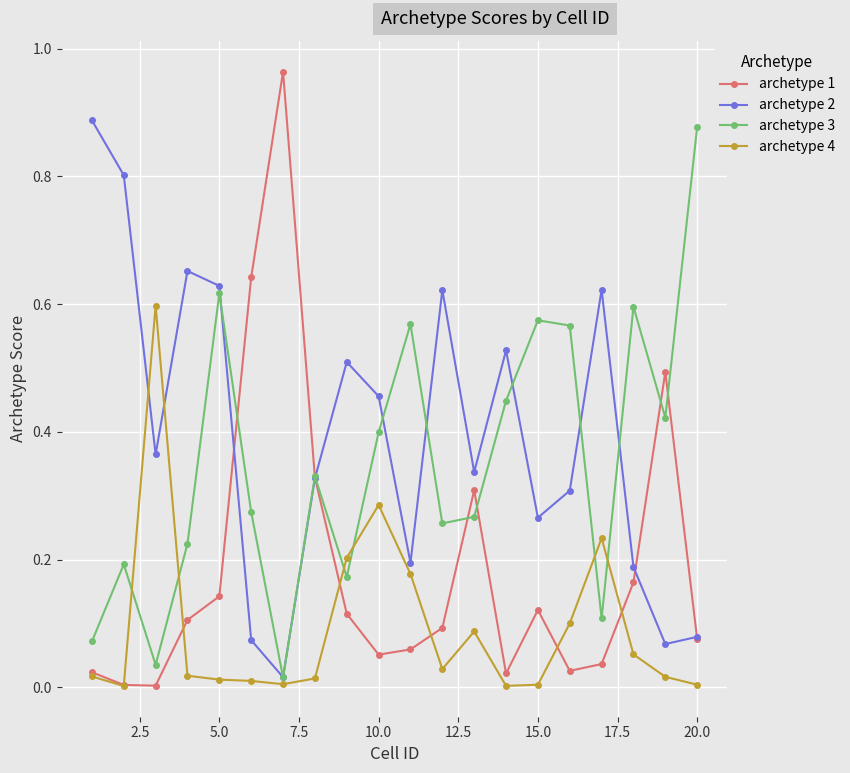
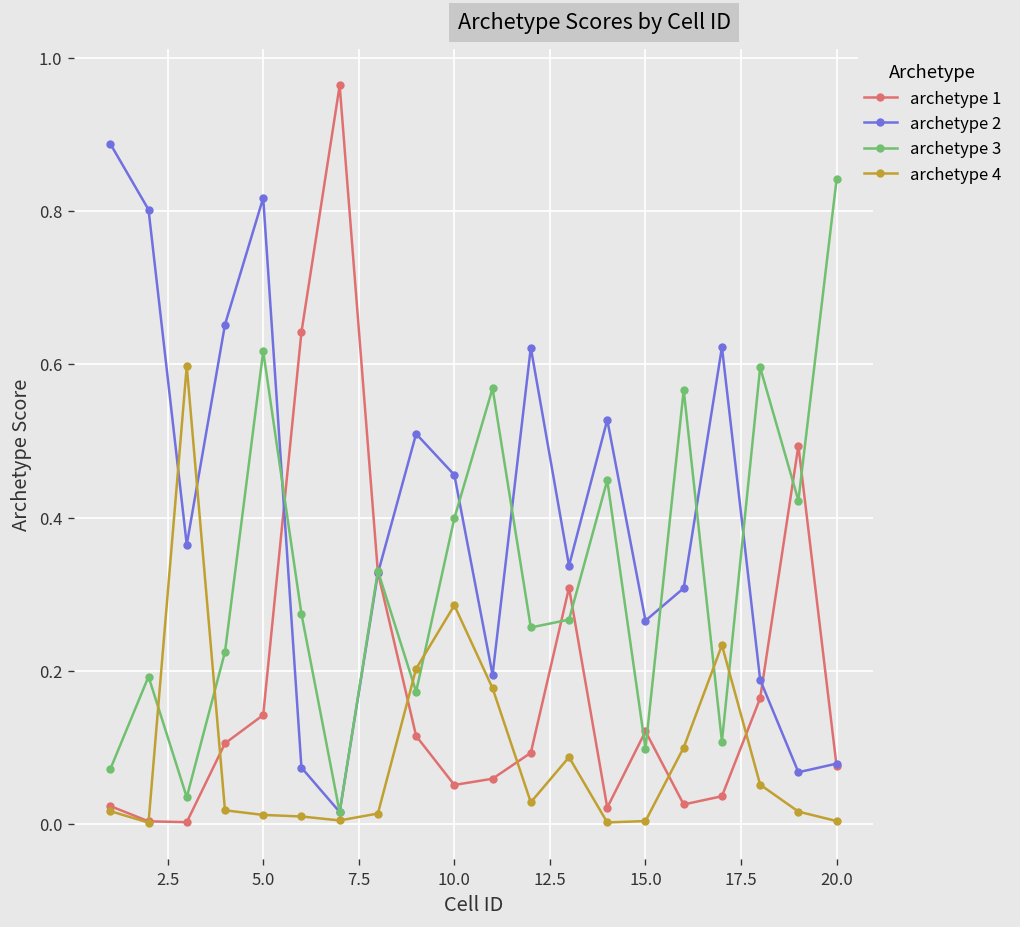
  {
    "archetype 1": {
      "5.0": 0.14,
      "10.0": 0.05,
      "15.0": 0.12
    },
    "archetype 2": {
-     "5.0": 0.63,
+     "5.0": 0.82,
      "10.0": 0.46,
      "15.0": 0.27
    },
    "archetype 3": {
      "5.0": 0.62,
      "10.0": 0.40,
-     "15.0": 0.57,
-     "20.0": 0.88
+     "15.0": 0.10,
+     "20.0": 0.84
    },
    "archetype 4": {
      "5.0": 0.01,
      "10.0": 0.29,
      "15.0": 0.00,
      "20.0": 0.00
    }
  }
